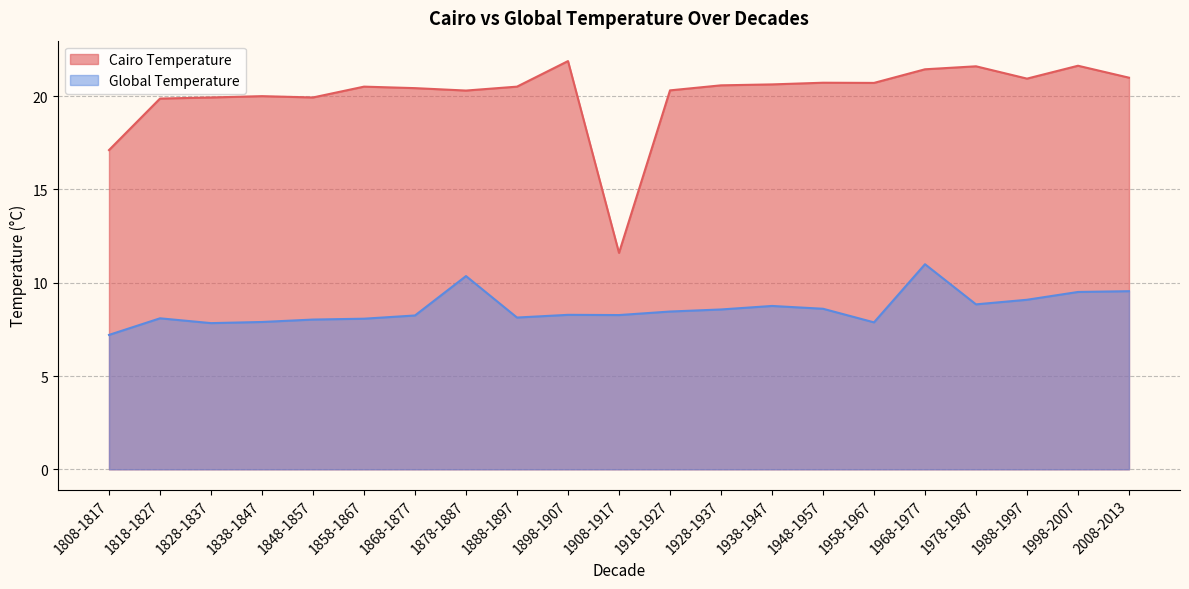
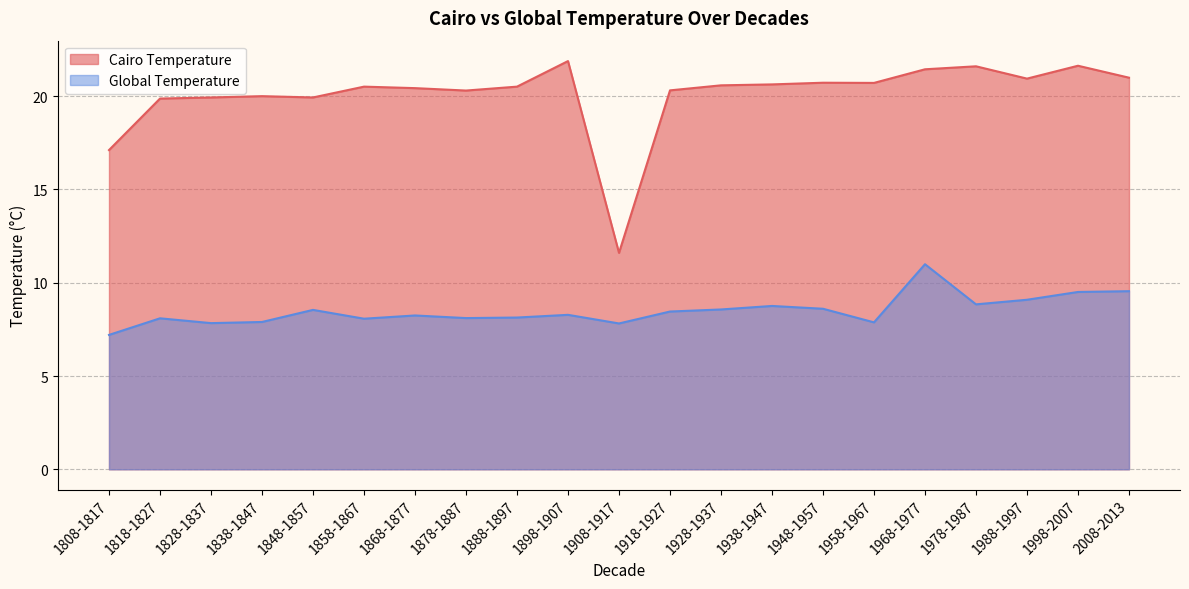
  {
    "Cairo Temperature": {
      "1808-1817": 17.1,
      "1818-1827": 19.9,
      "1828-1837": 19.9,
      "1838-1847": 20.0,
      "1848-1857": 19.9,
      "1858-1867": 20.5,
      "1868-1877": 20.4,
      "1878-1887": 20.3,
      "1888-1897": 20.5,
      "1898-1907": 21.9,
      "1908-1917": 11.6,
      "1918-1927": 20.3,
      "1928-1937": 20.6,
      "1938-1947": 20.6,
      "1948-1957": 20.7,
      "1958-1967": 20.7,
      "1968-1977": 21.4,
      "1978-1987": 21.6,
      "1988-1997": 20.9,
      "1998-2007": 21.6,
      "2008-2013": 21.0
    },
    "Global Temperature": {
      "1808-1817": 7.2,
      "1818-1827": 8.1,
      "1828-1837": 7.8,
      "1838-1847": 7.9,
-     "1848-1857": 8.0,
+     "1848-1857": 8.5,
      "1858-1867": 8.1,
      "1868-1877": 8.2,
-     "1878-1887": 10.4,
+     "1878-1887": 8.1,
      "1888-1897": 8.1,
      "1898-1907": 8.3,
-     "1908-1917": 8.3,
+     "1908-1917": 7.8,
      "1918-1927": 8.5,
      "1928-1937": 8.6,
      "1938-1947": 8.8,
      "1948-1957": 8.6,
      "1958-1967": 7.9,
      "1968-1977": 11.0,
      "1978-1987": 8.8,
      "1988-1997": 9.1,
      "1998-2007": 9.5,
      "2008-2013": 9.5
    }
  }
